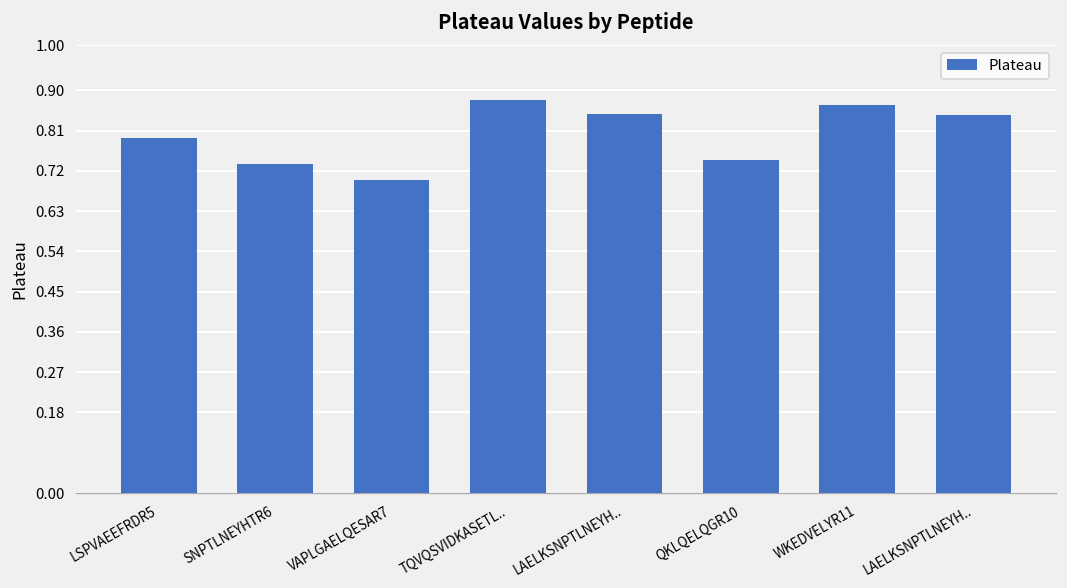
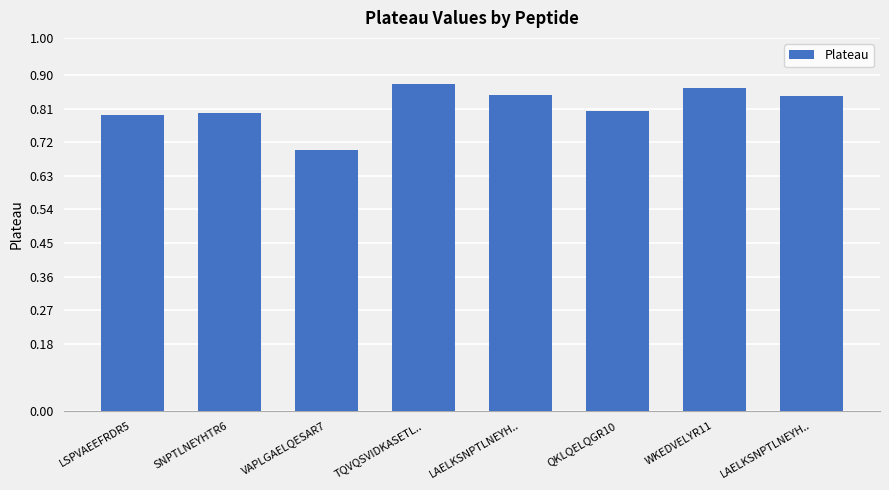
  {
    "LSPVAEEFRDR5": 0.79,
-   "SNPTLNEYHTR6": 0.74,
+   "SNPTLNEYHTR6": 0.80,
    "VAPLGAELQESAR7": 0.70,
    "TQVQSVIDKASETL..": 0.88,
-   "QKLQELQGR10": 0.74,
+   "QKLQELQGR10": 0.81,
    "WKEDVELYR11": 0.87
  }
